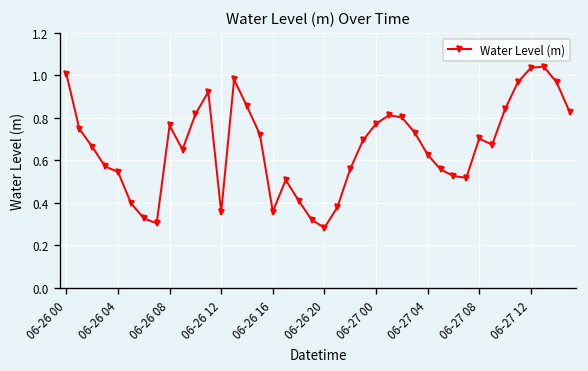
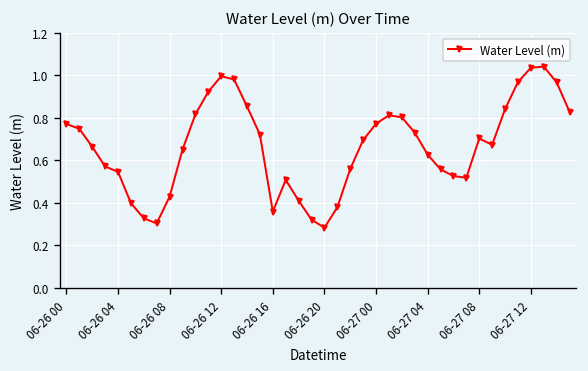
  {
-   "06-26 00": 1.01,
+   "06-26 00": 0.77,
    "06-26 04": 0.55,
-   "06-26 08": 0.76,
-   "06-26 12": 0.35,
+   "06-26 08": 0.43,
+   "06-26 12": 1.00,
    "06-26 16": 0.36,
    "06-26 20": 0.28,
    "06-27 00": 0.77,
    "06-27 04": 0.63,
    "06-27 08": 0.70,
    "06-27 12": 1.04
  }
